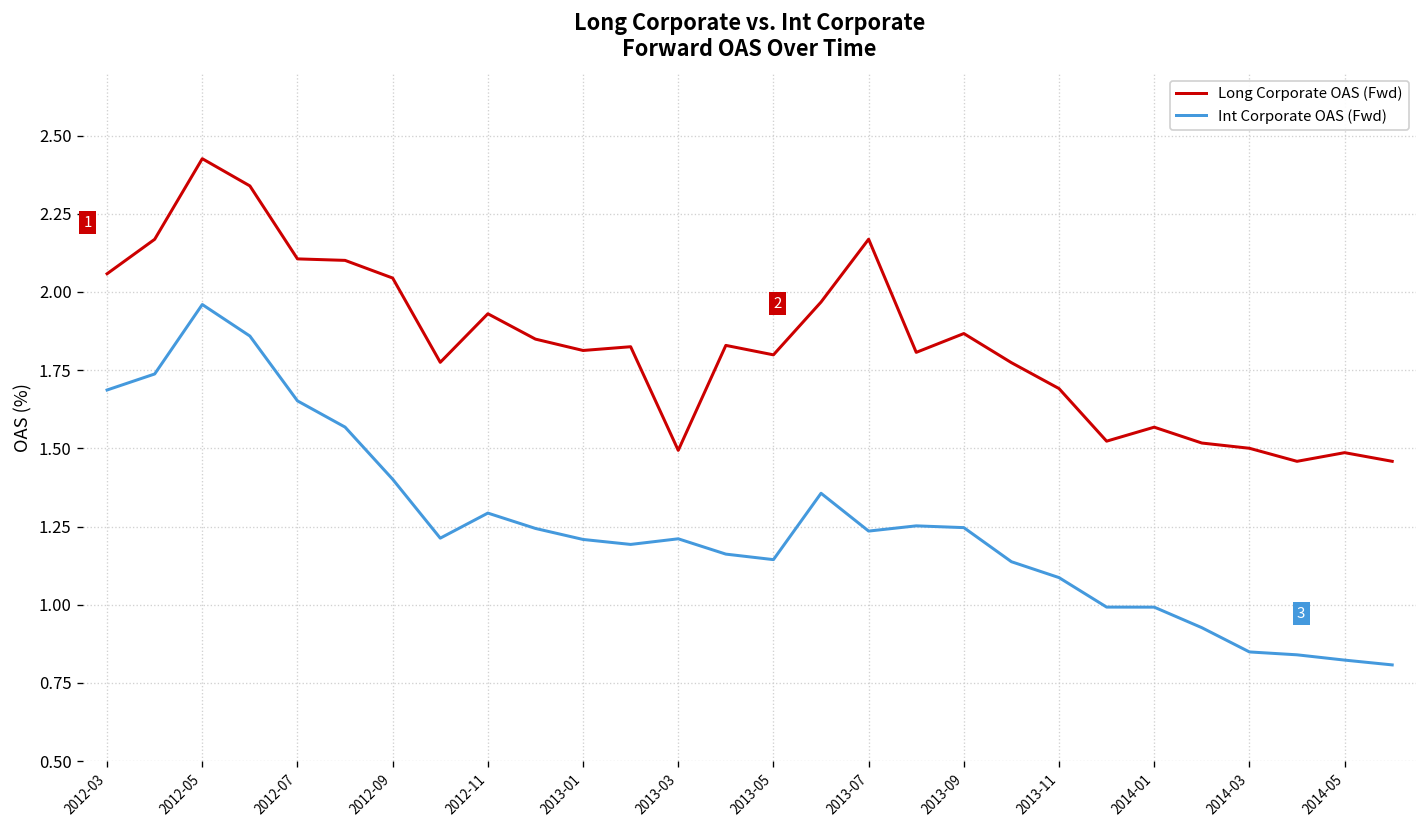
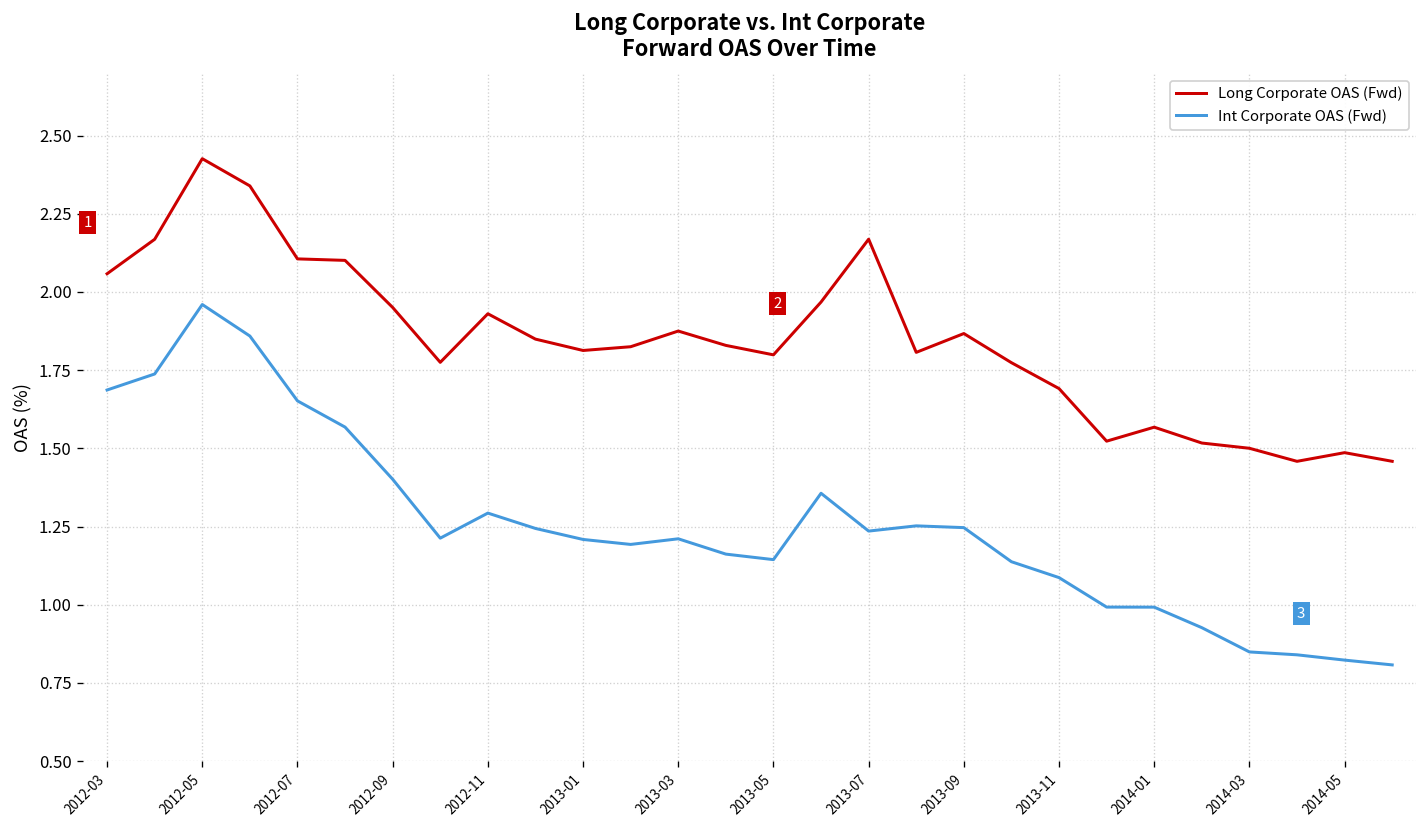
  {
    "Long Corporate OAS (Fwd)": {
      "2012-03": 2.06,
      "2012-05": 2.43,
      "2012-07": 2.11,
-     "2012-09": 2.04,
+     "2012-09": 1.95,
      "2012-11": 1.93,
      "2013-01": 1.81,
-     "2013-03": 1.49,
+     "2013-03": 1.88,
      "2013-05": 1.80,
      "2013-07": 2.17,
      "2013-09": 1.87,
      "2013-11": 1.69,
      "2014-01": 1.57,
      "2014-03": 1.50,
      "2014-05": 1.49
    },
    "Int Corporate OAS (Fwd)": {
      "2012-03": 1.69,
      "2012-05": 1.96,
      "2012-07": 1.65,
      "2012-09": 1.40,
      "2012-11": 1.29,
      "2013-01": 1.21,
      "2013-03": 1.21,
      "2013-05": 1.14,
      "2013-07": 1.24,
      "2013-09": 1.25,
      "2013-11": 1.09,
      "2014-01": 0.99,
      "2014-03": 0.85,
      "2014-05": 0.82
    }
  }
